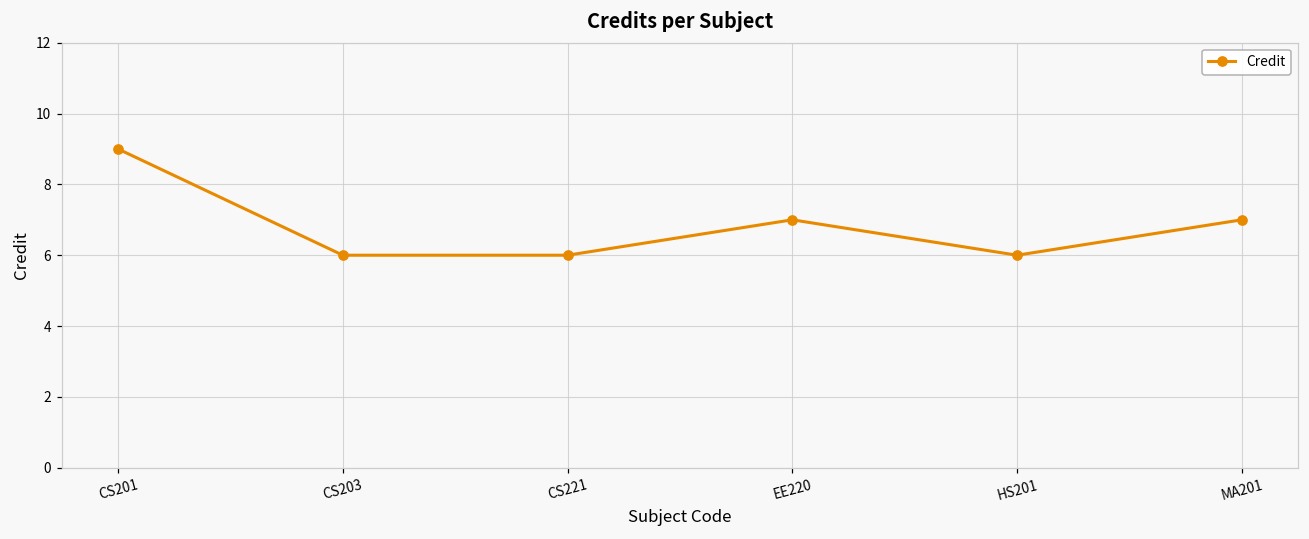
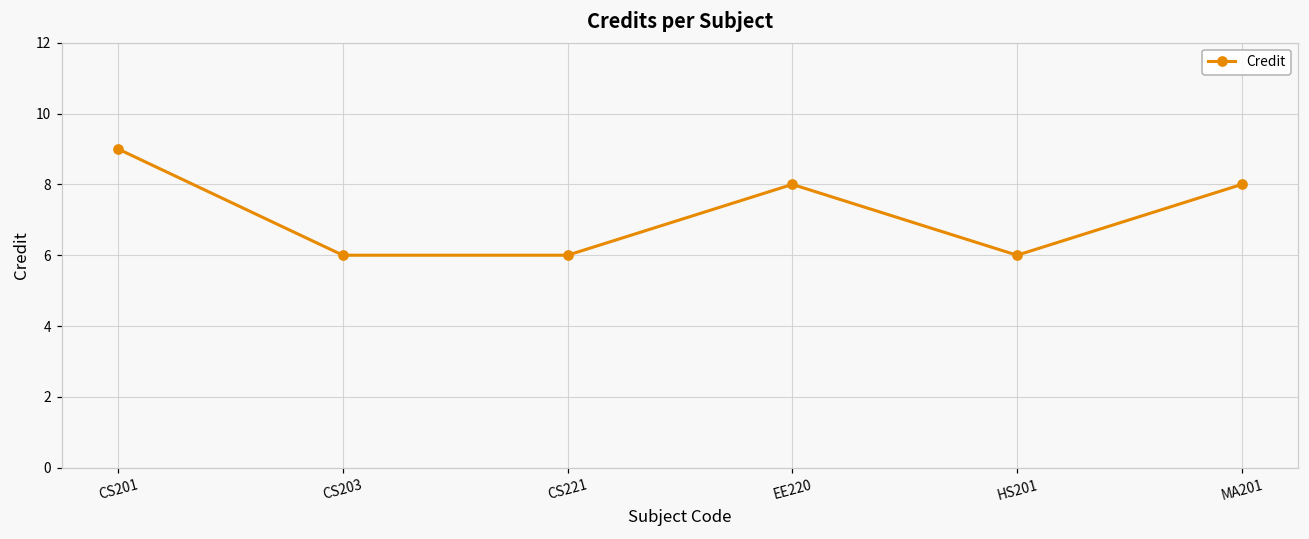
  {
    "CS201": 9,
    "CS203": 6,
    "CS221": 6,
-   "EE220": 7,
+   "EE220": 8,
    "HS201": 6,
-   "MA201": 7
+   "MA201": 8
  }
